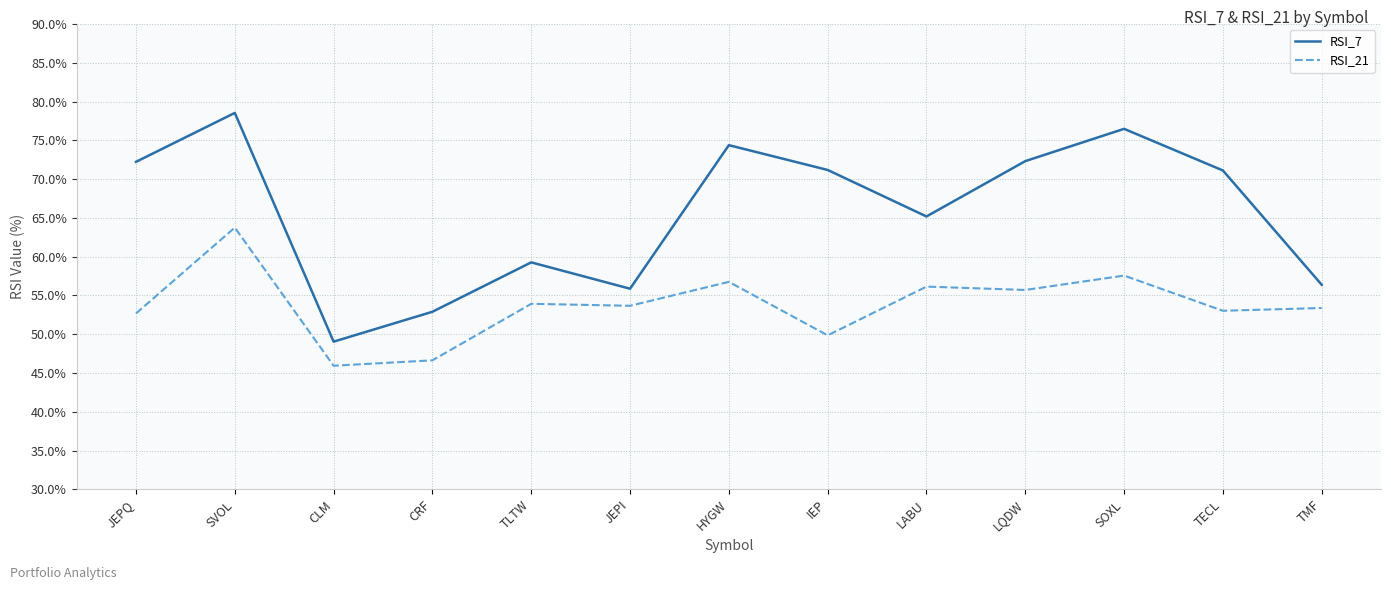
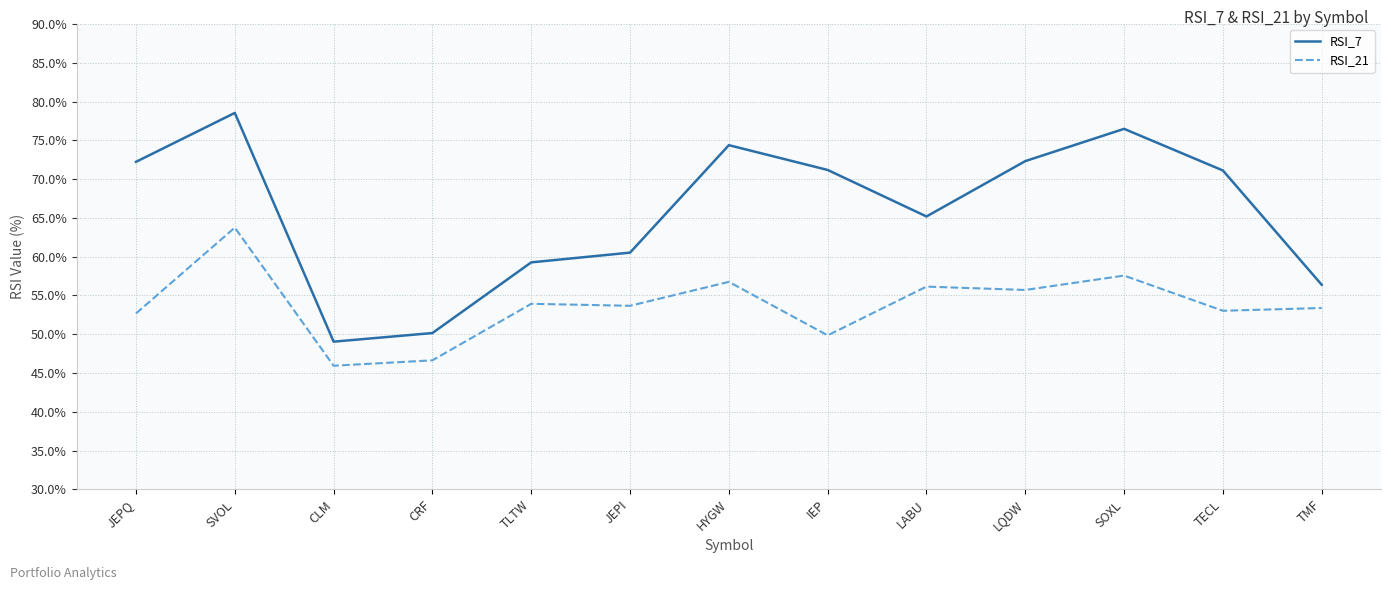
  {
    "RSI_7": {
      "JEPQ": "72%",
      "SVOL": "79%",
      "CLM": "49%",
-     "CRF": "53%",
+     "CRF": "50%",
      "TLTW": "59%",
-     "JEPI": "56%",
+     "JEPI": "61%",
      "HYGW": "74%",
      "IEP": "71%",
      "LABU": "65%",
      "LQDW": "72%",
      "SOXL": "76%",
      "TECL": "71%",
      "TMF": "56%"
    },
    "RSI_21": {
      "JEPQ": "53%",
      "SVOL": "64%",
      "CLM": "46%",
      "CRF": "47%",
      "TLTW": "54%",
      "JEPI": "54%",
      "HYGW": "57%",
      "IEP": "50%",
      "LABU": "56%",
      "LQDW": "56%",
      "SOXL": "58%",
      "TECL": "53%",
      "TMF": "53%"
    }
  }
